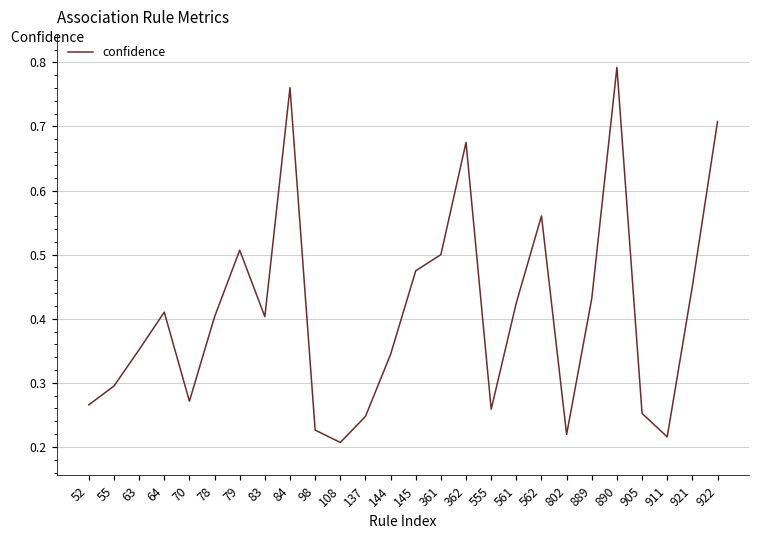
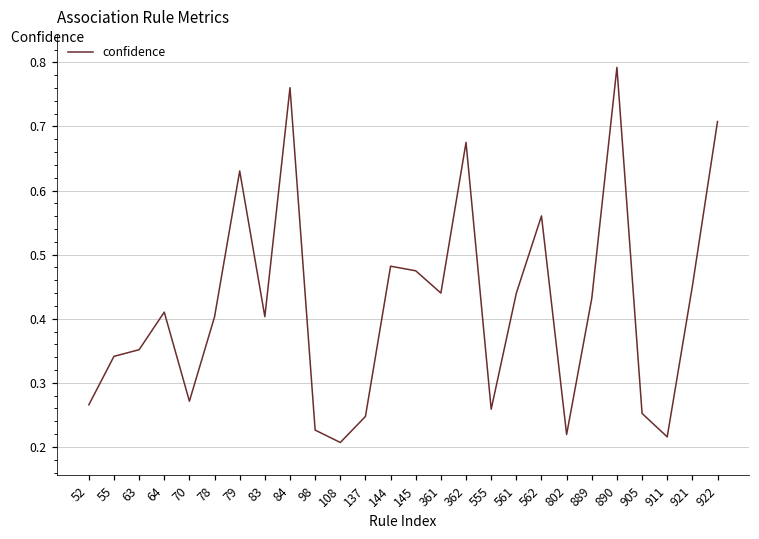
  {
    "52": 0.27,
-   "55": 0.29,
+   "55": 0.34,
    "63": 0.35,
    "64": 0.41,
    "70": 0.27,
    "78": 0.40,
-   "79": 0.51,
+   "79": 0.63,
    "83": 0.40,
    "84": 0.76,
    "98": 0.23,
    "108": 0.21,
    "137": 0.25,
-   "144": 0.34,
+   "144": 0.48,
    "145": 0.47,
-   "361": 0.50,
+   "361": 0.44,
    "362": 0.68,
    "555": 0.26,
-   "561": 0.42,
+   "561": 0.44,
    "562": 0.56,
    "802": 0.22,
    "889": 0.43,
    "890": 0.79,
    "905": 0.25,
    "911": 0.22,
    "921": 0.45,
    "922": 0.71
  }
